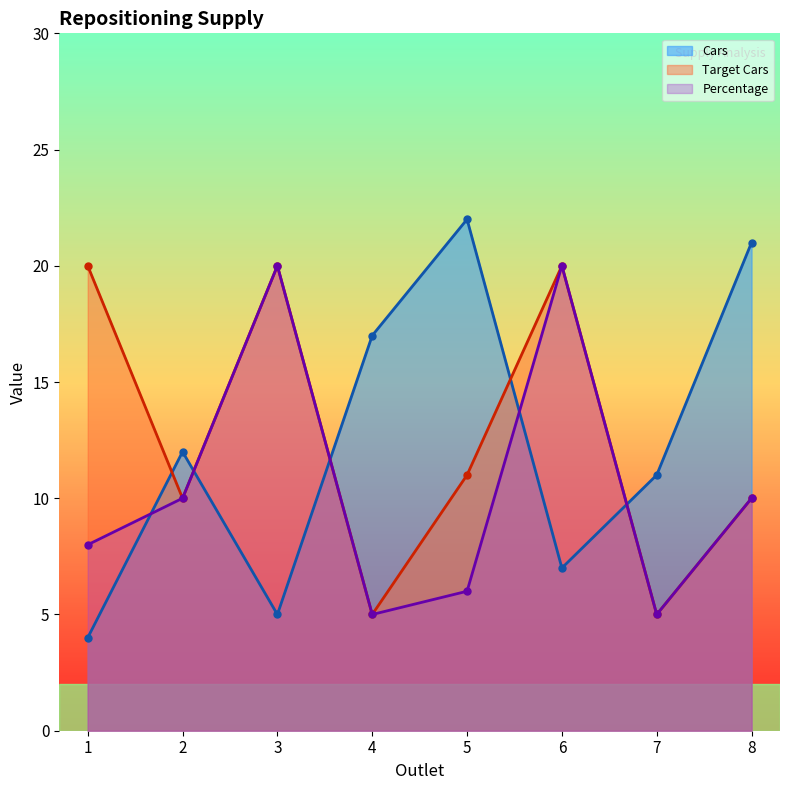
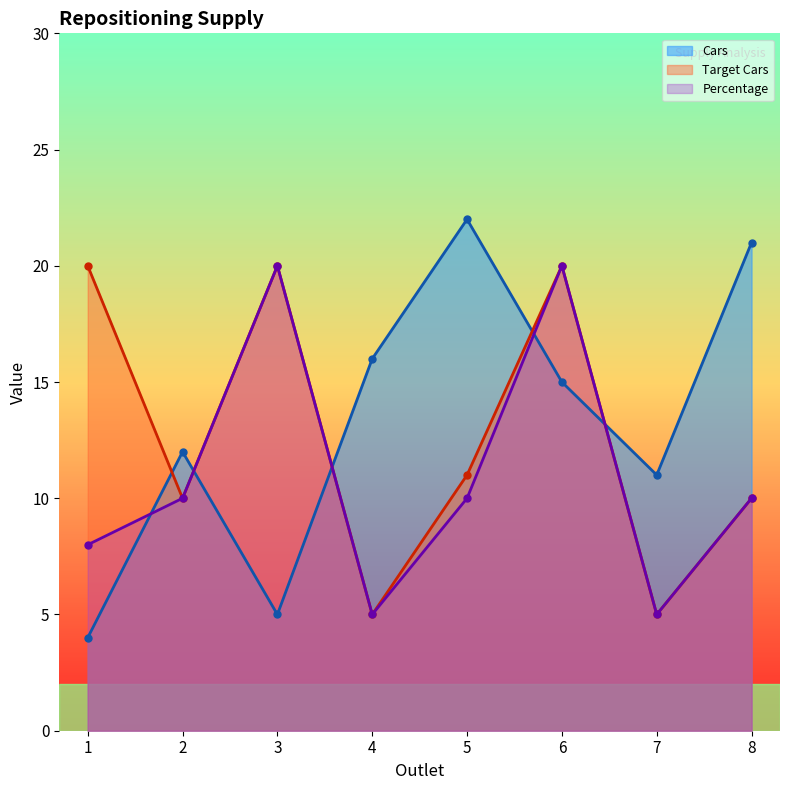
  {
    "Cars": {
      "1": 4,
      "2": 12,
      "3": 5,
-     "4": 17,
+     "4": 16,
      "5": 22,
-     "6": 7,
+     "6": 15,
      "7": 11,
      "8": 21
    },
    "Target Cars": {
      "1": 20,
      "5": 11
    },
    "Percentage": {
      "1": 8,
-     "5": 6
+     "5": 10
    }
  }
